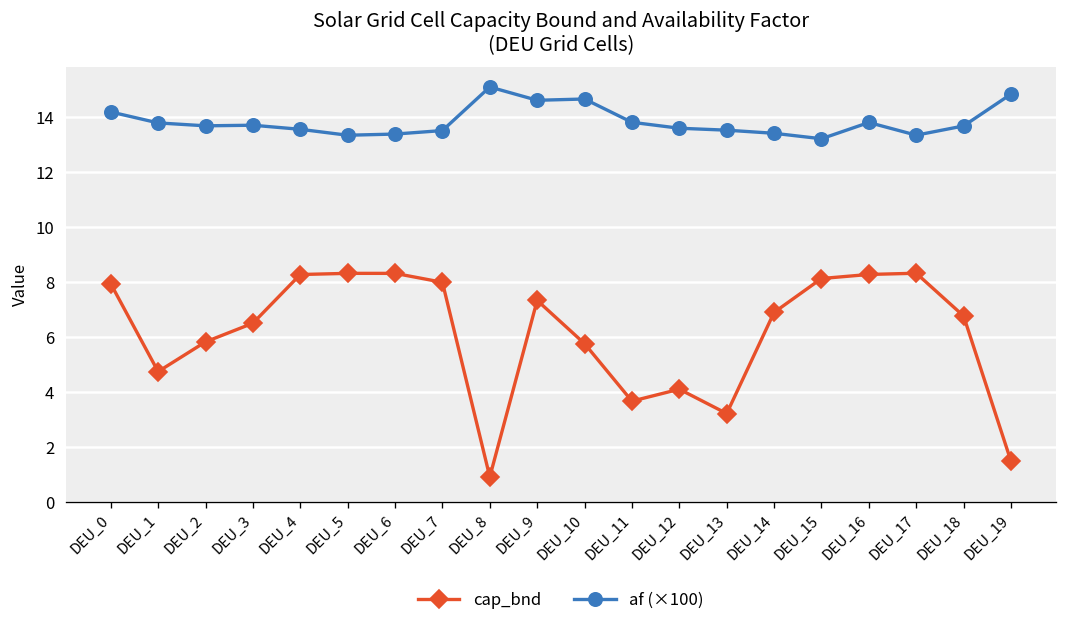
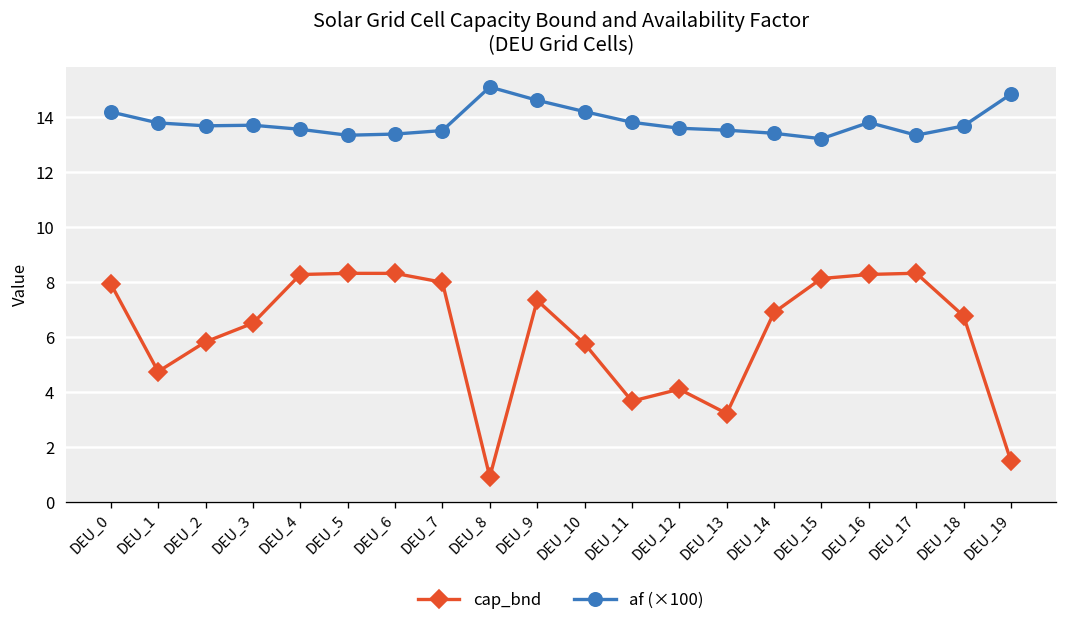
  {
    "cap_bnd": {
      "DEU_0": 7.9,
      "DEU_1": 4.7,
      "DEU_2": 5.8,
      "DEU_3": 6.5,
      "DEU_4": 8.3,
      "DEU_5": 8.3,
      "DEU_6": 8.3,
      "DEU_7": 8.0,
      "DEU_8": 0.9,
      "DEU_9": 7.3,
      "DEU_10": 5.8,
      "DEU_11": 3.7,
      "DEU_12": 4.1,
      "DEU_13": 3.2,
      "DEU_14": 6.9,
      "DEU_15": 8.1,
      "DEU_16": 8.3,
      "DEU_17": 8.3,
      "DEU_18": 6.8,
      "DEU_19": 1.5
    },
    "af (×100)": {
      "DEU_0": 14.2,
      "DEU_1": 13.8,
      "DEU_2": 13.7,
      "DEU_3": 13.7,
      "DEU_4": 13.6,
      "DEU_5": 13.3,
      "DEU_6": 13.4,
      "DEU_7": 13.5,
      "DEU_8": 15.1,
      "DEU_9": 14.6,
-     "DEU_10": 14.7,
+     "DEU_10": 14.2,
      "DEU_11": 13.8,
      "DEU_12": 13.6,
      "DEU_13": 13.5,
      "DEU_14": 13.4,
      "DEU_15": 13.2,
      "DEU_16": 13.8,
      "DEU_17": 13.3,
      "DEU_18": 13.7,
      "DEU_19": 14.8
    }
  }
